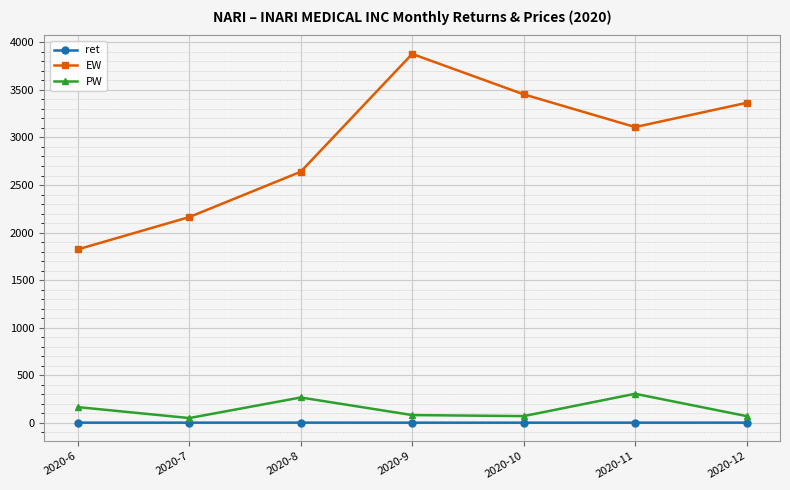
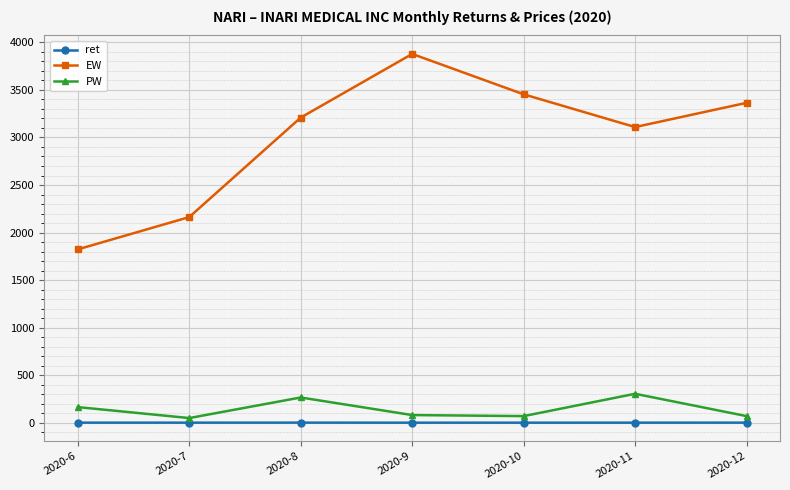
  {
    "ret": {
      "2020-6": 0,
      "2020-7": 0,
      "2020-8": 0,
      "2020-9": 0,
      "2020-10": 0,
      "2020-11": 0,
      "2020-12": 0
    },
    "EW": {
      "2020-6": 1800,
      "2020-7": 2200,
-     "2020-8": 2600,
+     "2020-8": 3200,
      "2020-9": 3900,
      "2020-10": 3500,
      "2020-11": 3100,
      "2020-12": 3400
    },
    "PW": {
      "2020-6": 200,
      "2020-7": 0,
      "2020-8": 300,
      "2020-9": 100,
      "2020-10": 100,
      "2020-11": 300,
      "2020-12": 100
    }
  }
